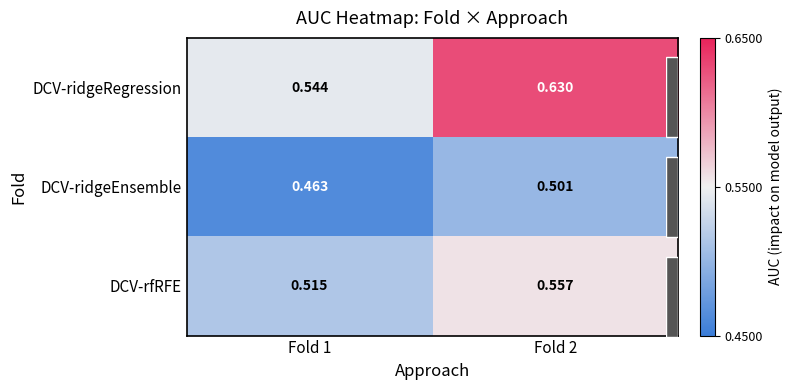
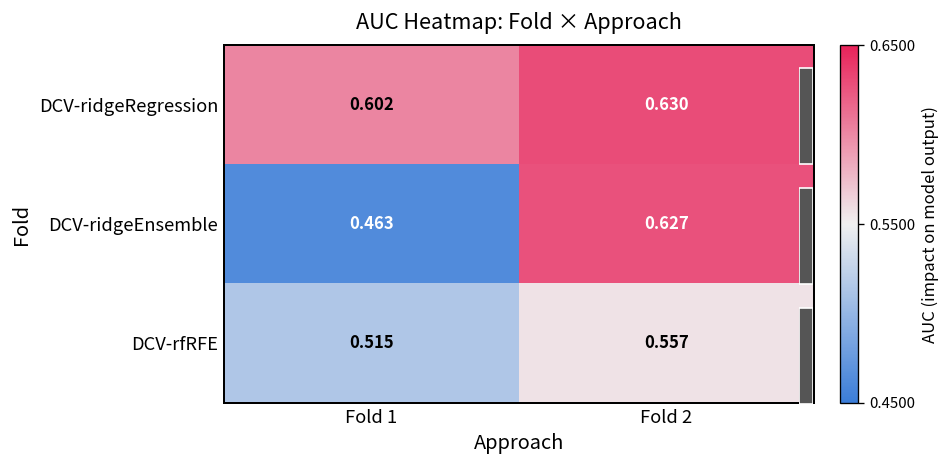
  {
    "AUC Heatmap: Fold × Approach": {
      "DCV-ridgeRegression": {
-       "Fold 1": 0.544,
+       "Fold 1": 0.602,
        "Fold 2": 0.630
      },
      "DCV-ridgeEnsemble": {
        "Fold 1": 0.463,
-       "Fold 2": 0.501
+       "Fold 2": 0.627
      },
      "DCV-rfRFE": {
        "Fold 1": 0.515,
        "Fold 2": 0.557
      }
    }
  }
